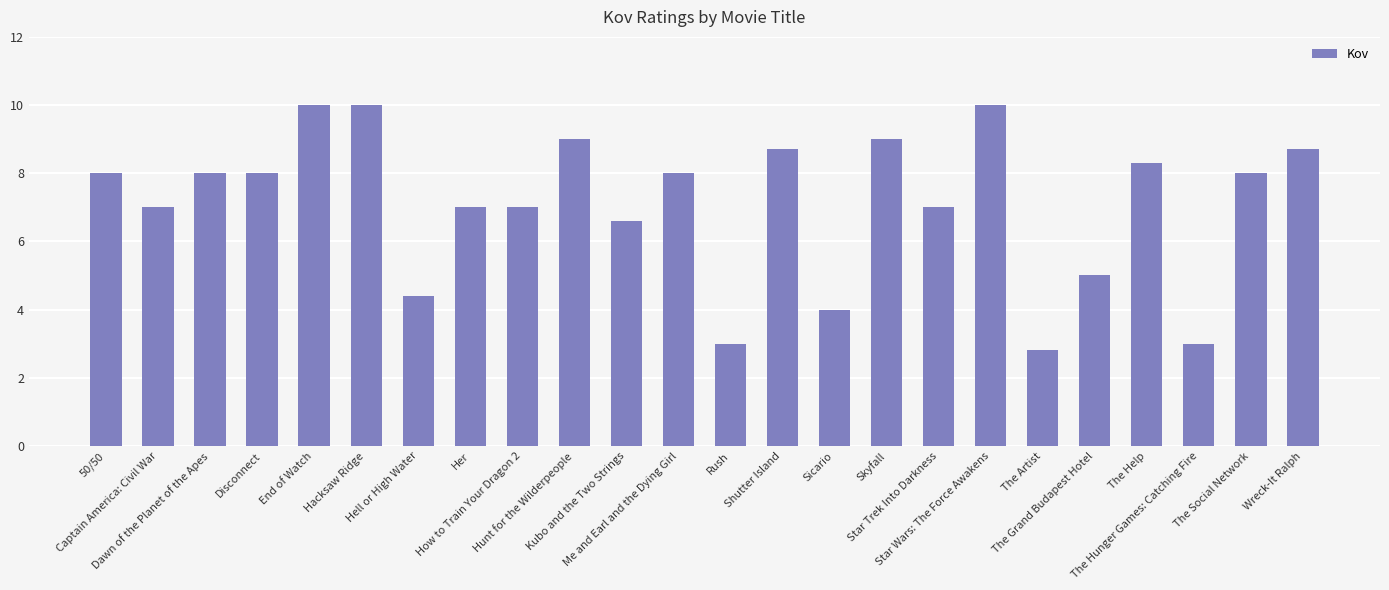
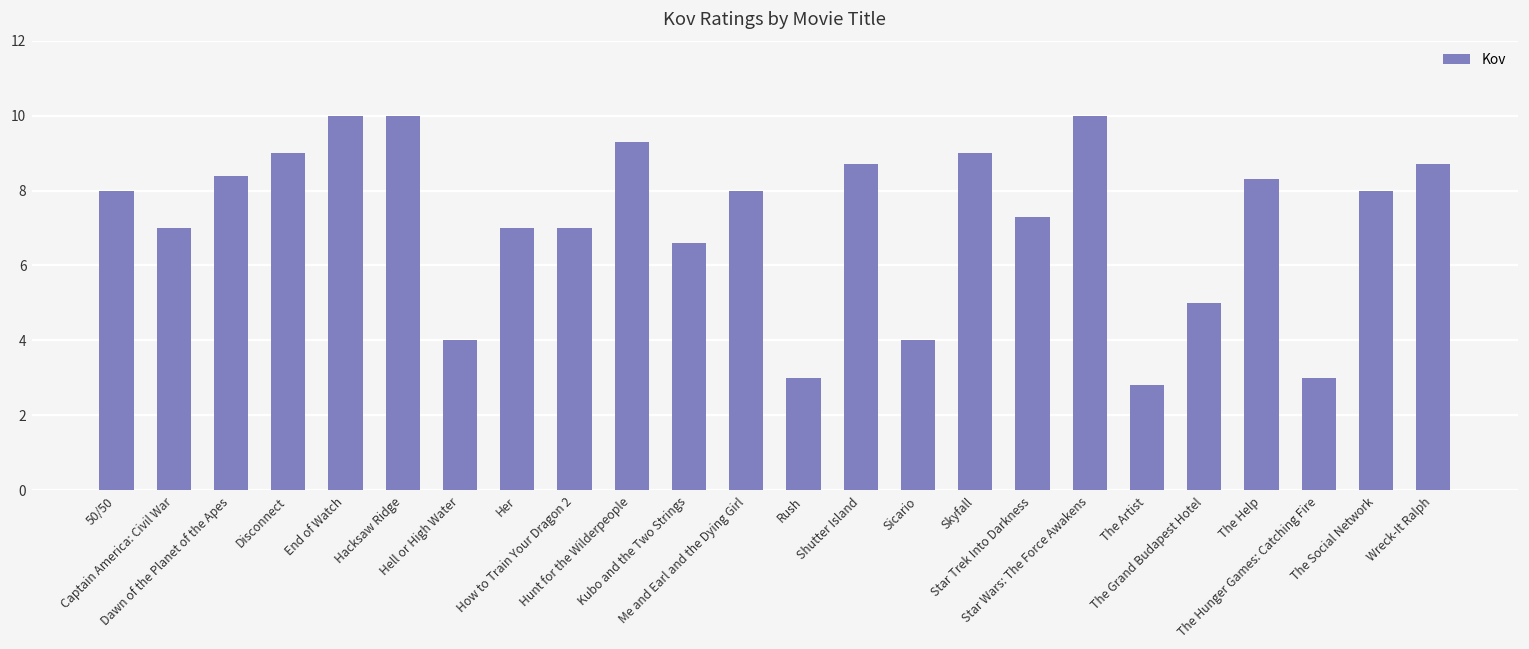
  {
    "50/50": 8.0,
    "Captain America: Civil War": 7.0,
-   "Dawn of the Planet of the Apes": 8.0,
-   "Disconnect": 8,
+   "Dawn of the Planet of the Apes": 8.4,
+   "Disconnect": 9,
    "End of Watch": 10.0,
    "Hacksaw Ridge": 10.0,
-   "Hell or High Water": 4.4,
+   "Hell or High Water": 4.0,
    "Her": 7.0,
    "How to Train Your Dragon 2": 7.0,
-   "Hunt for the Wilderpeople": 9.0,
+   "Hunt for the Wilderpeople": 9.3,
    "Kubo and the Two Strings": 6.6,
    "Me and Earl and the Dying Girl": 8.0,
    "Rush": 3.0,
    "Shutter Island": 8.7,
    "Sicario": 4.0,
    "Skyfall": 9.0,
-   "Star Trek Into Darkness": 7.0,
+   "Star Trek Into Darkness": 7.3,
    "Star Wars: The Force Awakens": 10.0,
    "The Artist": 2.8,
    "The Grand Budapest Hotel": 5.0,
    "The Help": 8.3,
    "The Hunger Games: Catching Fire": 3.0,
    "The Social Network": 8.0,
    "Wreck-It Ralph": 8.7
  }
